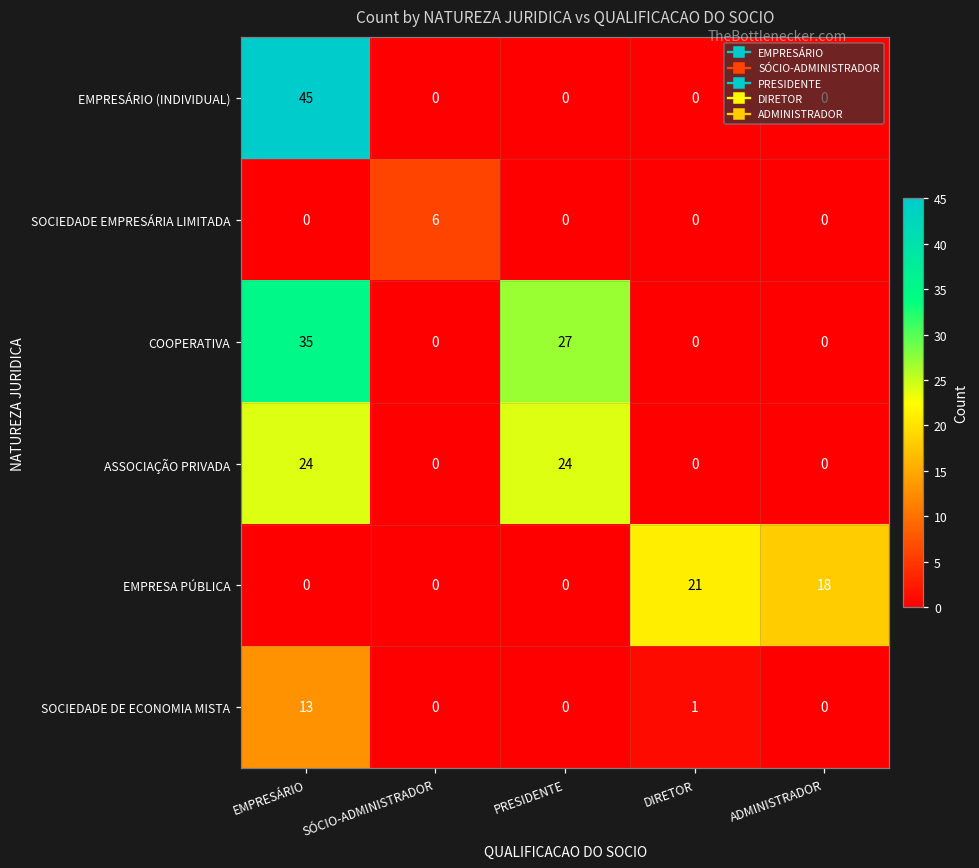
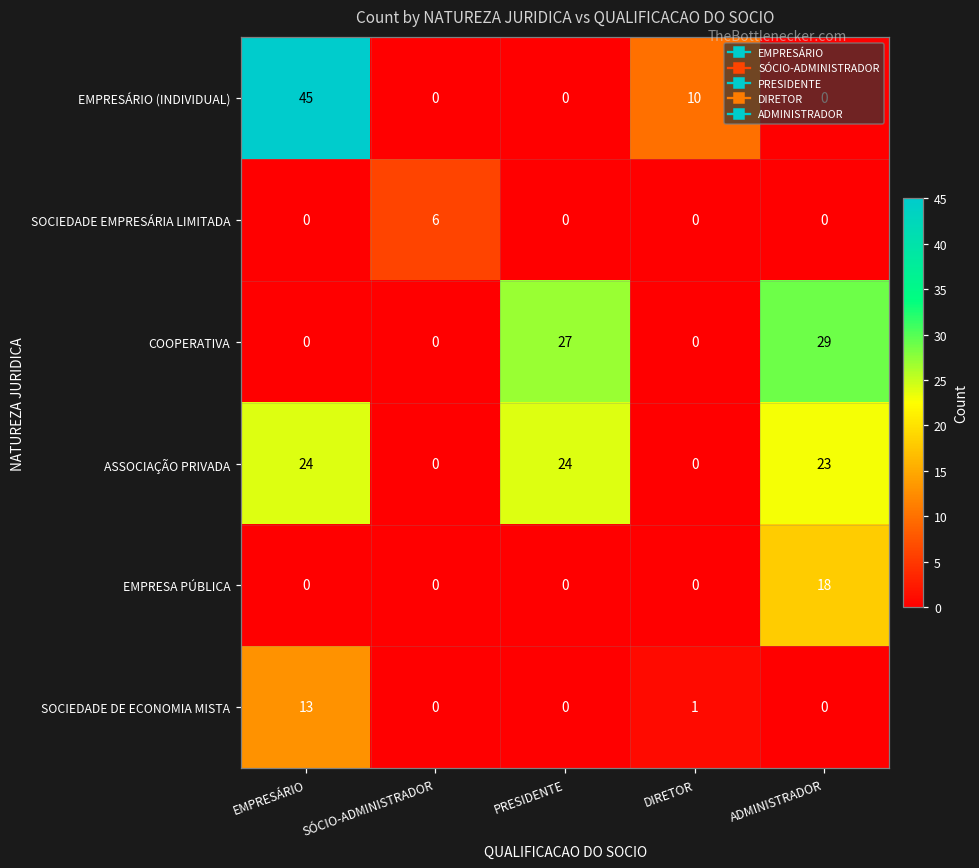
  {
    "EMPRESÁRIO (INDIVIDUAL)": {
      "EMPRESÁRIO": 45,
      "SÓCIO-ADMINISTRADOR": 0,
      "PRESIDENTE": 0,
-     "DIRETOR": 0
+     "DIRETOR": 10
    },
    "SOCIEDADE EMPRESÁRIA LIMITADA": {
      "EMPRESÁRIO": 0,
      "SÓCIO-ADMINISTRADOR": 6,
      "PRESIDENTE": 0,
      "DIRETOR": 0,
      "ADMINISTRADOR": 0
    },
    "COOPERATIVA": {
-     "EMPRESÁRIO": 35,
+     "EMPRESÁRIO": 0,
      "SÓCIO-ADMINISTRADOR": 0,
      "PRESIDENTE": 27,
      "DIRETOR": 0,
-     "ADMINISTRADOR": 0
+     "ADMINISTRADOR": 29
    },
    "ASSOCIAÇÃO PRIVADA": {
      "EMPRESÁRIO": 24,
      "SÓCIO-ADMINISTRADOR": 0,
      "PRESIDENTE": 24,
      "DIRETOR": 0,
-     "ADMINISTRADOR": 0
+     "ADMINISTRADOR": 23
    },
    "EMPRESA PÚBLICA": {
      "EMPRESÁRIO": 0,
      "SÓCIO-ADMINISTRADOR": 0,
      "PRESIDENTE": 0,
-     "DIRETOR": 21,
+     "DIRETOR": 0,
      "ADMINISTRADOR": 18
    },
    "SOCIEDADE DE ECONOMIA MISTA": {
      "EMPRESÁRIO": 13,
      "SÓCIO-ADMINISTRADOR": 0,
      "PRESIDENTE": 0,
      "DIRETOR": 1,
      "ADMINISTRADOR": 0
    }
  }
